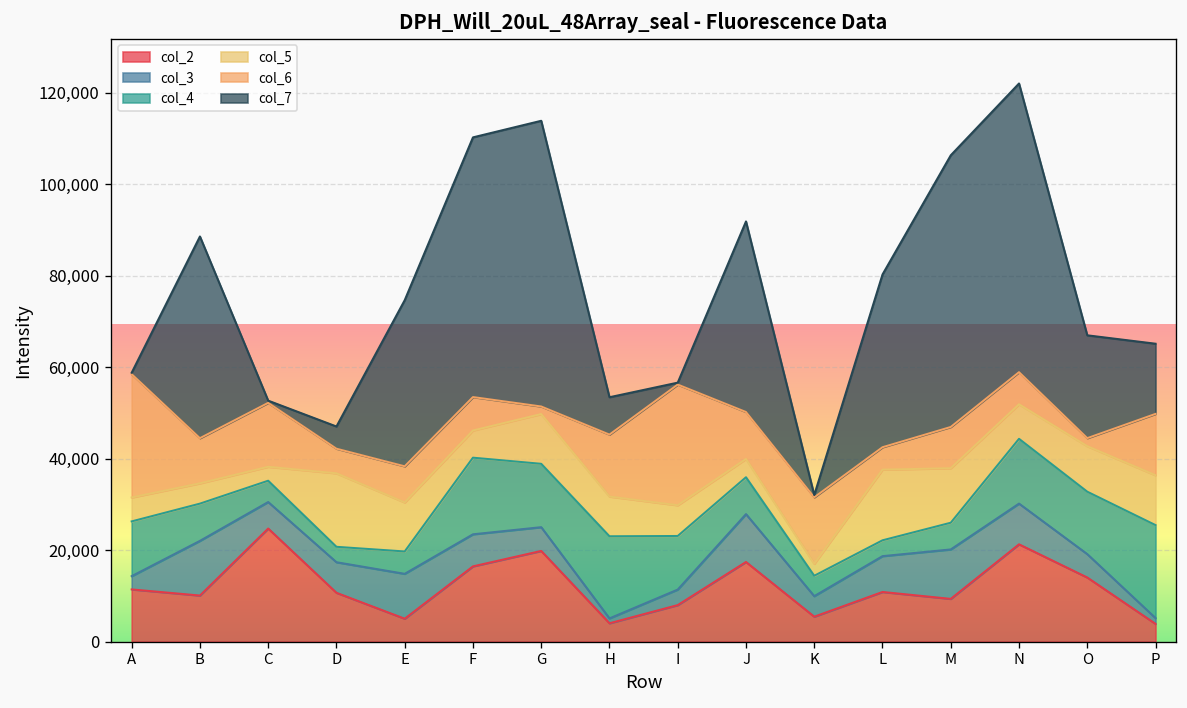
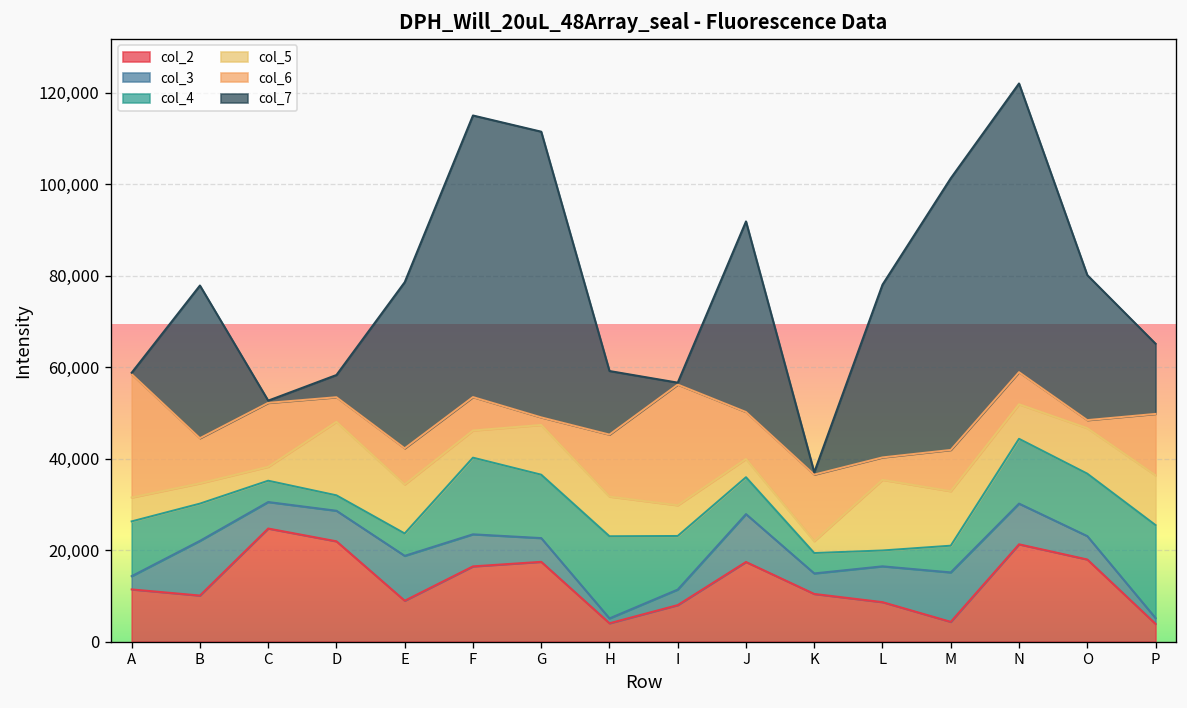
  {
    "col_2": {
      "A": "11,000",
      "B": "10,000",
      "C": "25,000",
-     "D": "11,000",
-     "E": "5,000",
+     "D": "22,000",
+     "E": "9,000",
      "F": "16,000",
-     "G": "20,000",
+     "G": "17,000",
      "H": "4,000",
      "I": "8,000",
      "J": "17,000",
-     "K": "5,000",
-     "L": "11,000",
-     "M": "9,000",
+     "K": "10,000",
+     "L": "9,000",
+     "M": "4,000",
      "N": "21,000",
-     "O": "14,000",
+     "O": "18,000",
      "P": "4,000"
    },
    "col_7": {
-     "B": "44,000",
+     "B": "33,000",
      "D": "5,000",
      "E": "36,000",
-     "F": "57,000",
+     "F": "62,000",
      "G": "62,000",
-     "H": "8,000",
+     "H": "14,000",
      "J": "42,000",
      "L": "38,000",
      "M": "59,000",
      "N": "63,000",
-     "O": "22,000",
+     "O": "32,000",
      "P": "15,000"
    }
  }
